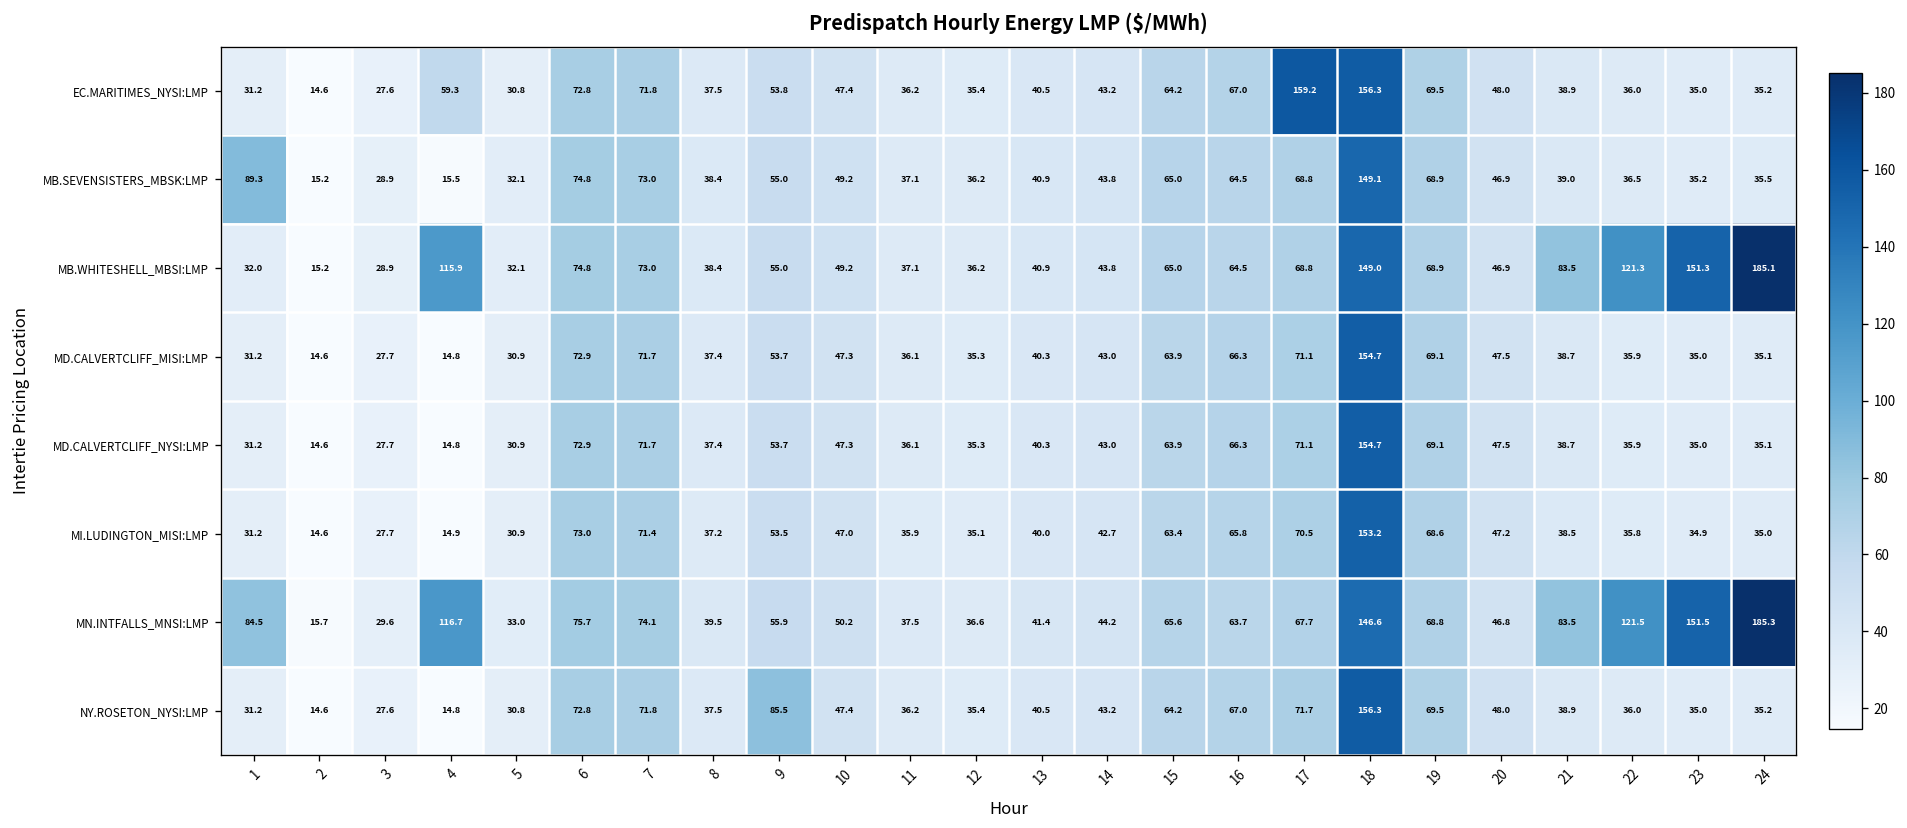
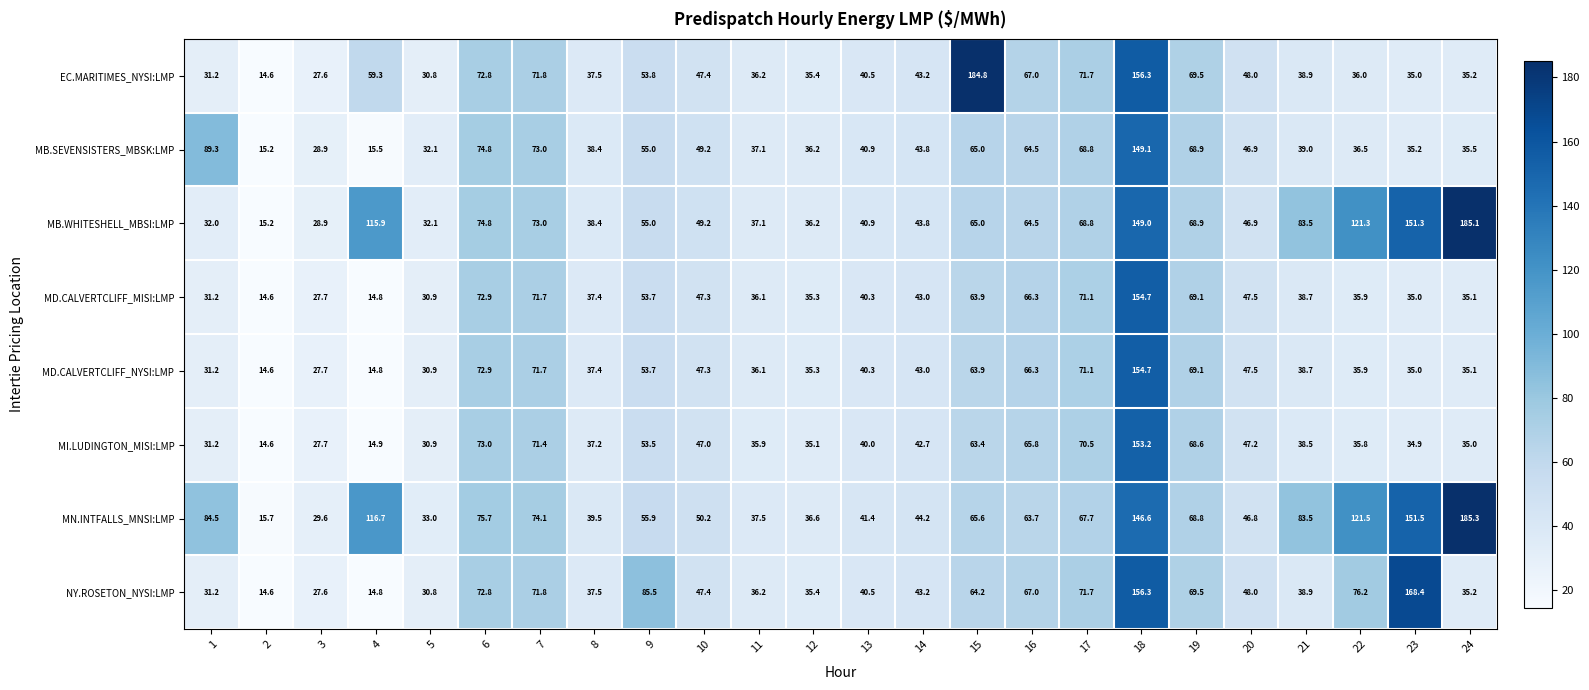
  {
    "EC.MARITIMES_NYSI:LMP": {
      "1": 31.2,
      "2": 14.6,
      "3": 27.6,
      "4": 59.3,
      "5": 30.8,
      "6": 72.8,
      "7": 71.8,
      "8": 37.5,
      "9": 53.8,
      "10": 47.4,
      "11": 36.2,
      "12": 35.4,
      "13": 40.5,
      "14": 43.2,
-     "15": 64.2,
+     "15": 184.8,
      "16": 67.0,
-     "17": 159.2,
+     "17": 71.7,
      "18": 156.3,
      "19": 69.5,
      "20": 48.0,
      "21": 38.9,
      "22": 36.0,
      "23": 35.0,
      "24": 35.2
    },
    "MB.SEVENSISTERS_MBSK:LMP": {
      "1": 89.3,
      "2": 15.2,
      "3": 28.9,
      "4": 15.5,
      "5": 32.1,
      "6": 74.8,
      "7": 73.0,
      "8": 38.4,
      "9": 55.0,
      "10": 49.2,
      "11": 37.1,
      "12": 36.2,
      "13": 40.9,
      "14": 43.8,
      "15": 65.0,
      "16": 64.5,
      "17": 68.8,
      "18": 149.1,
      "19": 68.9,
      "20": 46.9,
      "21": 39.0,
      "22": 36.5,
      "23": 35.2,
      "24": 35.5
    },
    "MB.WHITESHELL_MBSI:LMP": {
      "1": 32.0,
      "2": 15.2,
      "3": 28.9,
      "4": 115.9,
      "5": 32.1,
      "6": 74.8,
      "7": 73.0,
      "8": 38.4,
      "9": 55.0,
      "10": 49.2,
      "11": 37.1,
      "12": 36.2,
      "13": 40.9,
      "14": 43.8,
      "15": 65.0,
      "16": 64.5,
      "17": 68.8,
      "18": 149.0,
      "19": 68.9,
      "20": 46.9,
      "21": 83.5,
      "22": 121.3,
      "23": 151.3,
      "24": 185.1
    },
    "MD.CALVERTCLIFF_MISI:LMP": {
      "1": 31.2,
      "2": 14.6,
      "3": 27.7,
      "4": 14.8,
      "5": 30.9,
      "6": 72.9,
      "7": 71.7,
      "8": 37.4,
      "9": 53.7,
      "10": 47.3,
      "11": 36.1,
      "12": 35.3,
      "13": 40.3,
      "14": 43.0,
      "15": 63.9,
      "16": 66.3,
      "17": 71.1,
      "18": 154.7,
      "19": 69.1,
      "20": 47.5,
      "21": 38.7,
      "22": 35.9,
      "23": 35.0,
      "24": 35.1
    },
    "MD.CALVERTCLIFF_NYSI:LMP": {
      "1": 31.2,
      "2": 14.6,
      "3": 27.7,
      "4": 14.8,
      "5": 30.9,
      "6": 72.9,
      "7": 71.7,
      "8": 37.4,
      "9": 53.7,
      "10": 47.3,
      "11": 36.1,
      "12": 35.3,
      "13": 40.3,
      "14": 43.0,
      "15": 63.9,
      "16": 66.3,
      "17": 71.1,
      "18": 154.7,
      "19": 69.1,
      "20": 47.5,
      "21": 38.7,
      "22": 35.9,
      "23": 35.0,
      "24": 35.1
    },
    "MI.LUDINGTON_MISI:LMP": {
      "1": 31.2,
      "2": 14.6,
      "3": 27.7,
      "4": 14.9,
      "5": 30.9,
      "6": 73.0,
      "7": 71.4,
      "8": 37.2,
      "9": 53.5,
      "10": 47.0,
      "11": 35.9,
      "12": 35.1,
      "13": 40.0,
      "14": 42.7,
      "15": 63.4,
      "16": 65.8,
      "17": 70.5,
      "18": 153.2,
      "19": 68.6,
      "20": 47.2,
      "21": 38.5,
      "22": 35.8,
      "23": 34.9,
      "24": 35.0
    },
    "MN.INTFALLS_MNSI:LMP": {
      "1": 84.5,
      "2": 15.7,
      "3": 29.6,
      "4": 116.7,
      "5": 33.0,
      "6": 75.7,
      "7": 74.1,
      "8": 39.5,
      "9": 55.9,
      "10": 50.2,
      "11": 37.5,
      "12": 36.6,
      "13": 41.4,
      "14": 44.2,
      "15": 65.6,
      "16": 63.7,
      "17": 67.7,
      "18": 146.6,
      "19": 68.8,
      "20": 46.8,
      "21": 83.5,
      "22": 121.5,
      "23": 151.5,
      "24": 185.3
    },
    "NY.ROSETON_NYSI:LMP": {
      "1": 31.2,
      "2": 14.6,
      "3": 27.6,
      "4": 14.8,
      "5": 30.8,
      "6": 72.8,
      "7": 71.8,
      "8": 37.5,
      "9": 85.5,
      "10": 47.4,
      "11": 36.2,
      "12": 35.4,
      "13": 40.5,
      "14": 43.2,
      "15": 64.2,
      "16": 67.0,
      "17": 71.7,
      "18": 156.3,
      "19": 69.5,
      "20": 48.0,
      "21": 38.9,
-     "22": 36.0,
-     "23": 35.0,
+     "22": 76.2,
+     "23": 168.4,
      "24": 35.2
    }
  }
